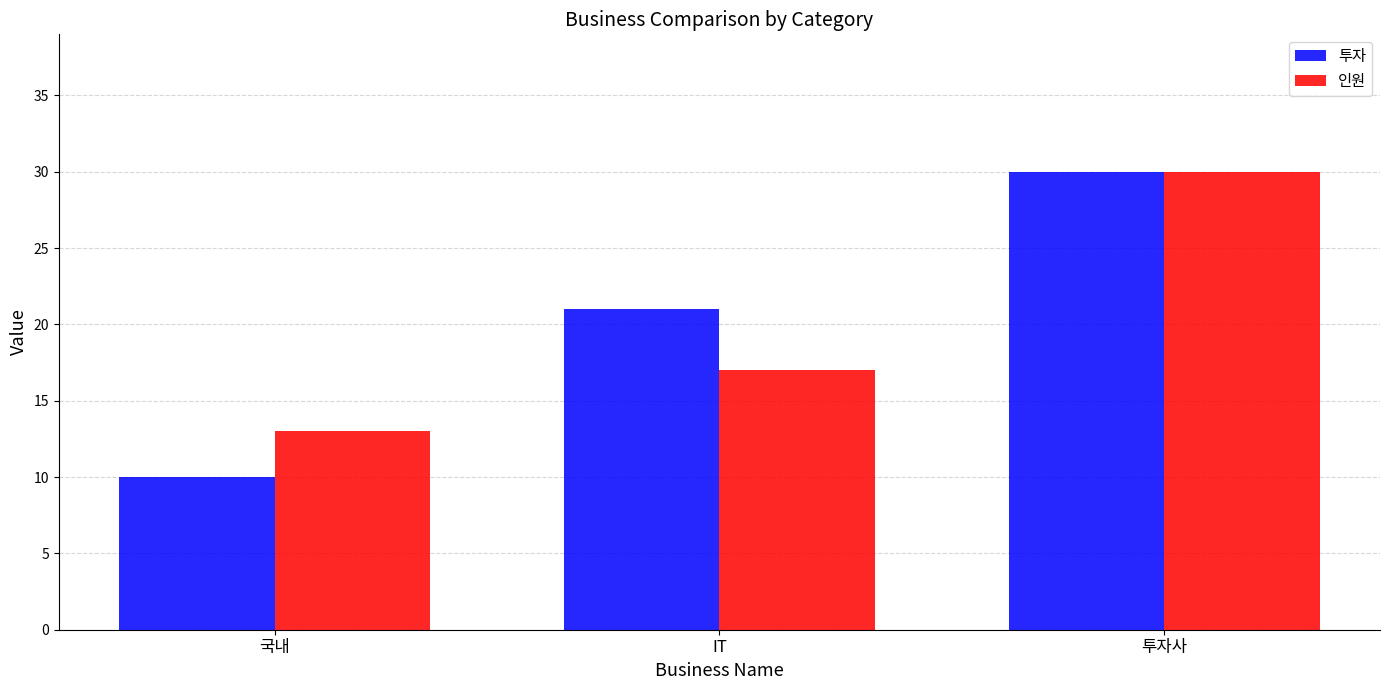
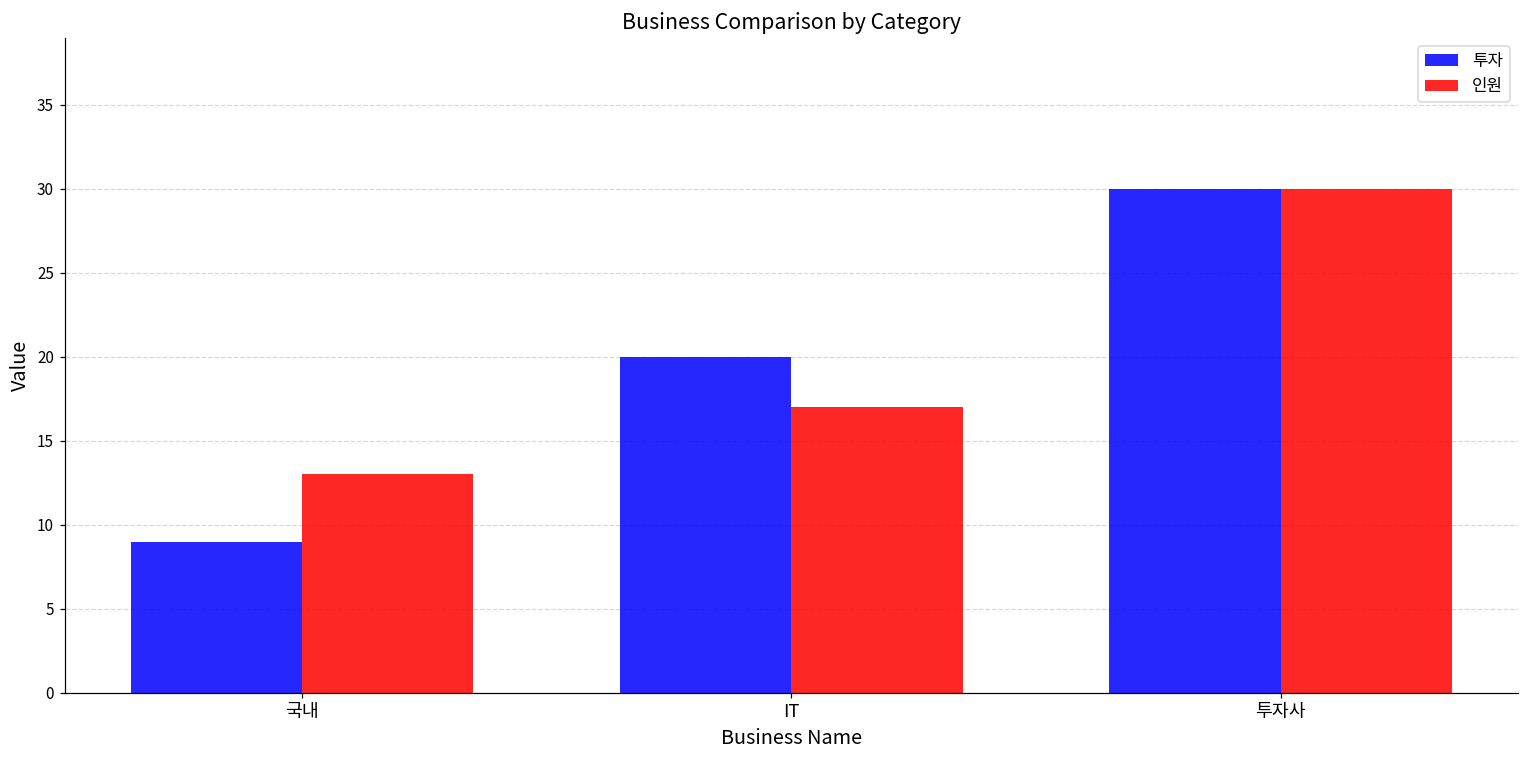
  {
    "투자": {
-     "국내": 10,
-     "IT": 21,
+     "국내": 9,
+     "IT": 20,
      "투자사": 30
    },
    "인원": {
      "국내": 13,
      "IT": 17,
      "투자사": 30
    }
  }
